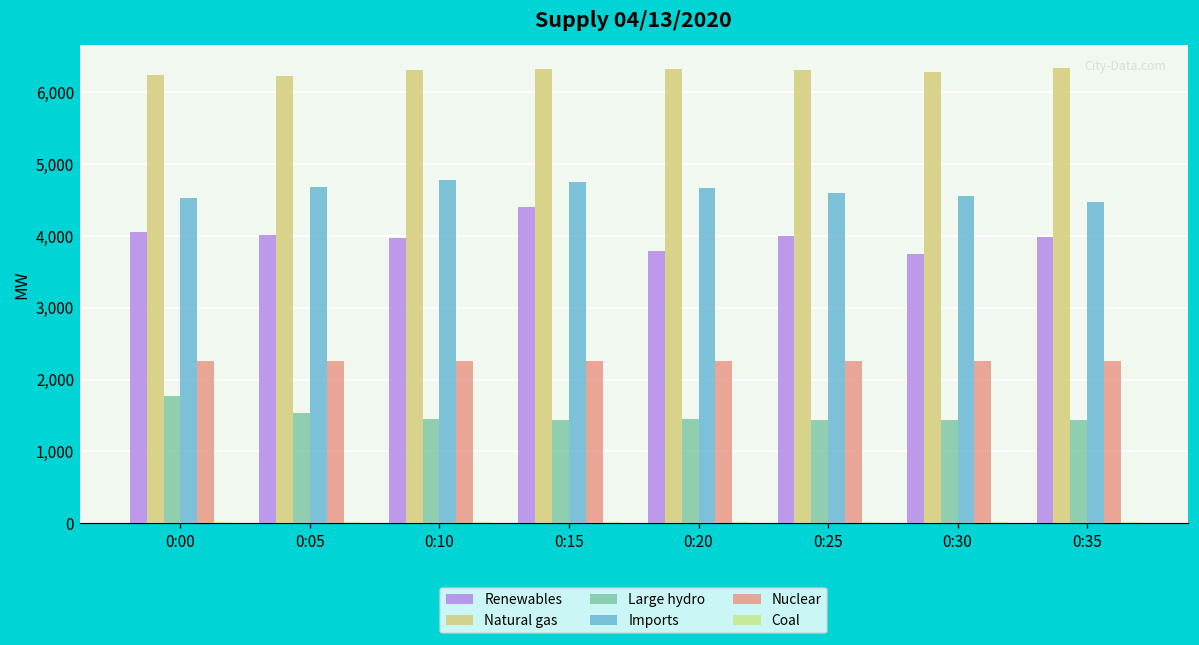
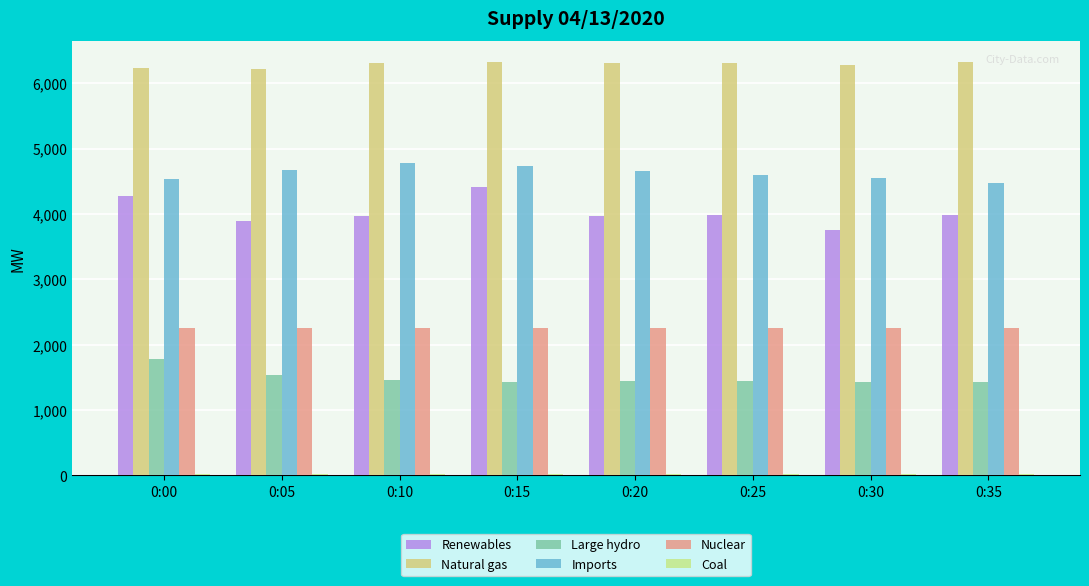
  {
    "Renewables": {
-     "0:00": "4,100",
-     "0:05": "4,000",
+     "0:00": "4,300",
+     "0:05": "3,900",
      "0:10": "4,000",
      "0:15": "4,400",
-     "0:20": "3,800",
+     "0:20": "4,000",
      "0:25": "4,000",
      "0:30": "3,700",
      "0:35": "4,000"
    }
  }
